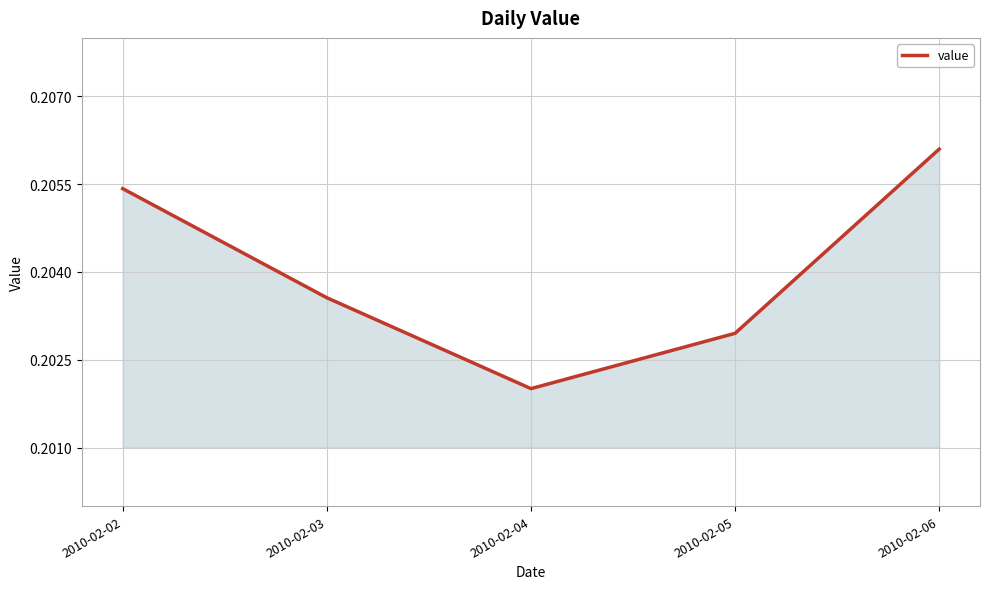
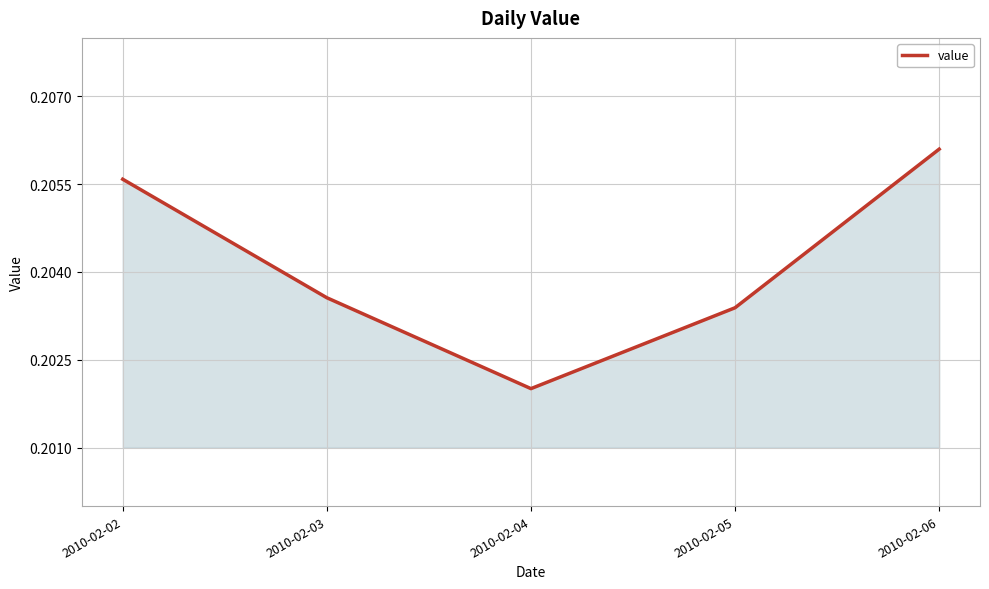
  {
-   "2010-02-02": 0.2054,
+   "2010-02-02": 0.2056,
    "2010-02-03": 0.2036,
    "2010-02-04": 0.2020,
-   "2010-02-05": 0.2030,
+   "2010-02-05": 0.2034,
    "2010-02-06": 0.2061
  }
